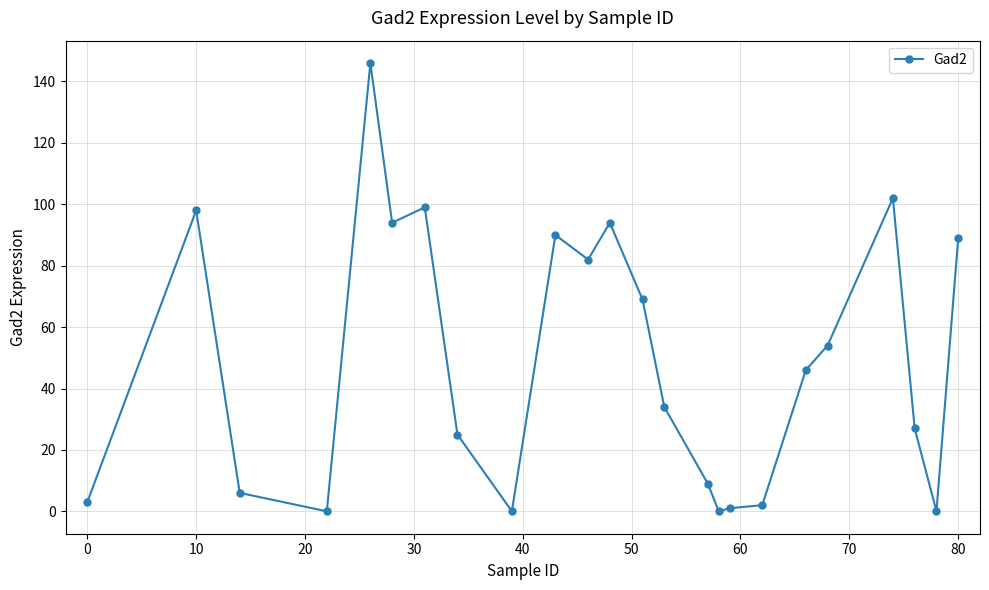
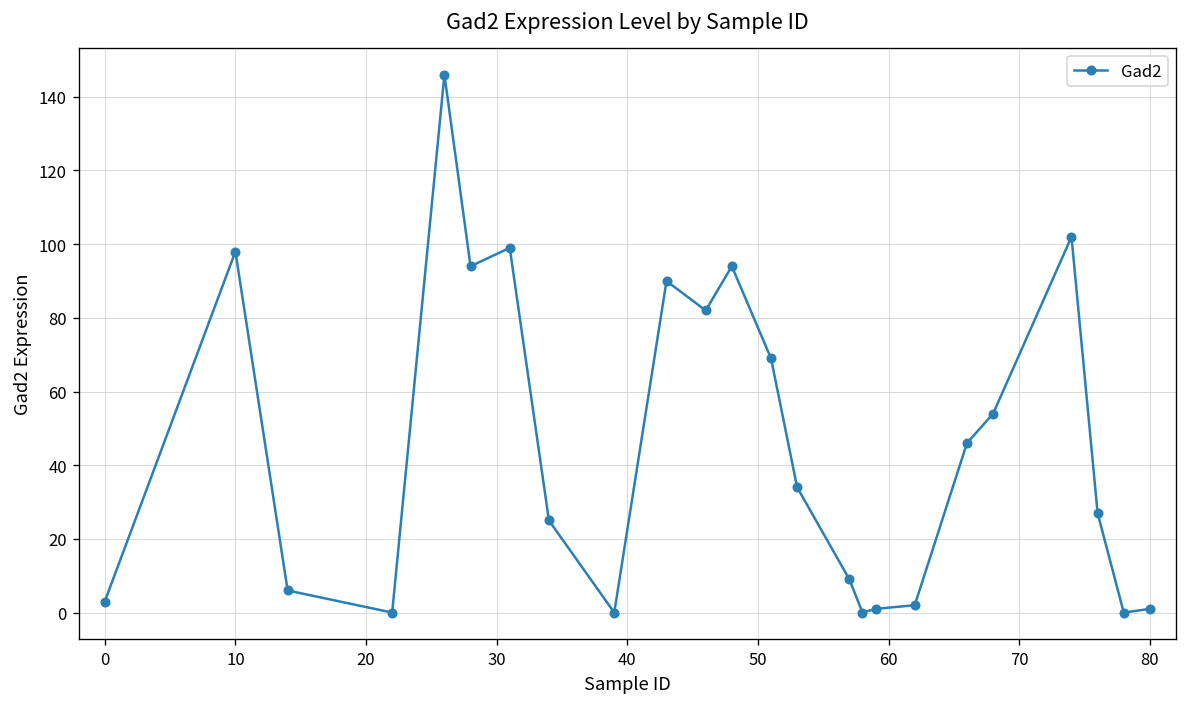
  {
    "0": 3,
    "10": 98,
-   "80": 89
+   "80": 1
  }
